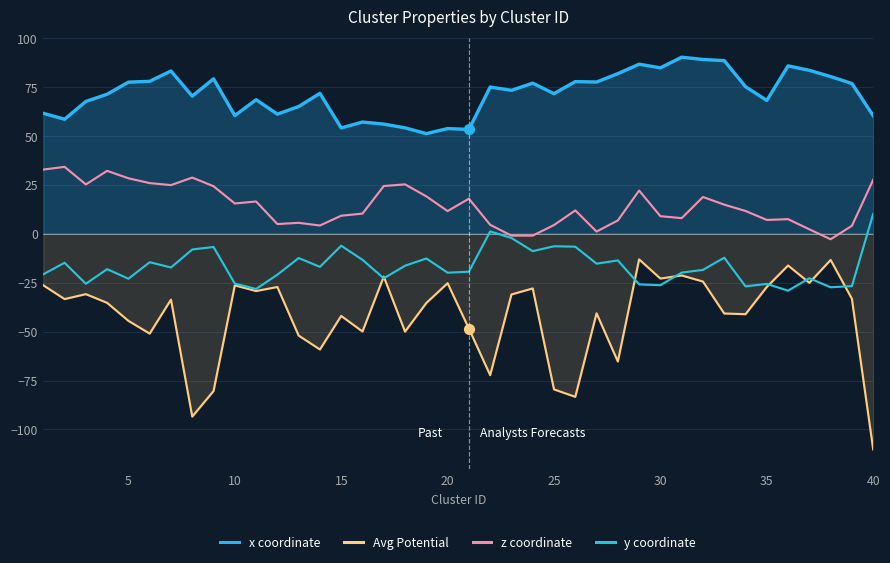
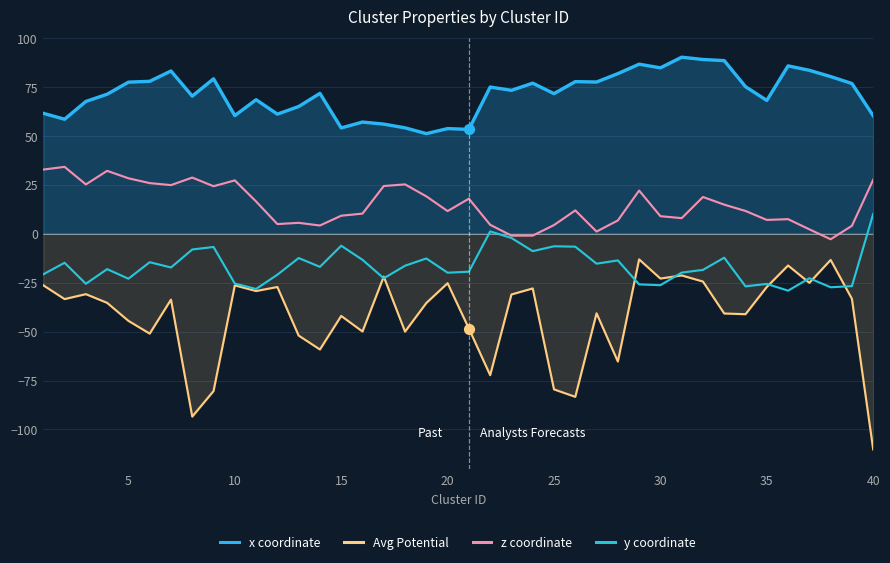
  {
    "z coordinate": {
      "5": 28,
-     "10": 15,
+     "10": 27,
      "15": 9,
      "20": 12,
      "25": 4,
      "30": 9,
      "35": 7,
      "40": 28
    }
  }
